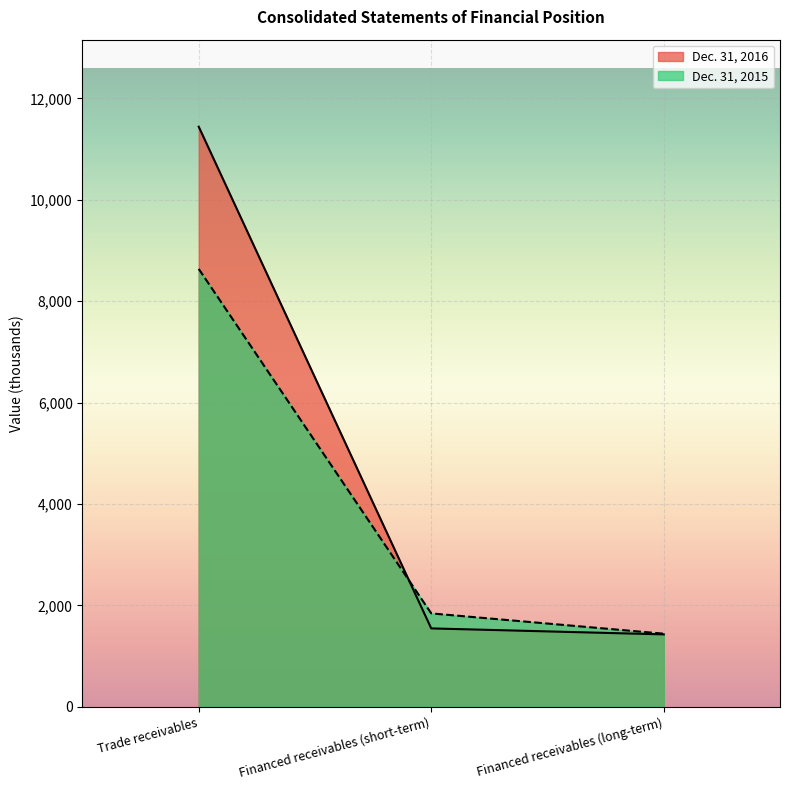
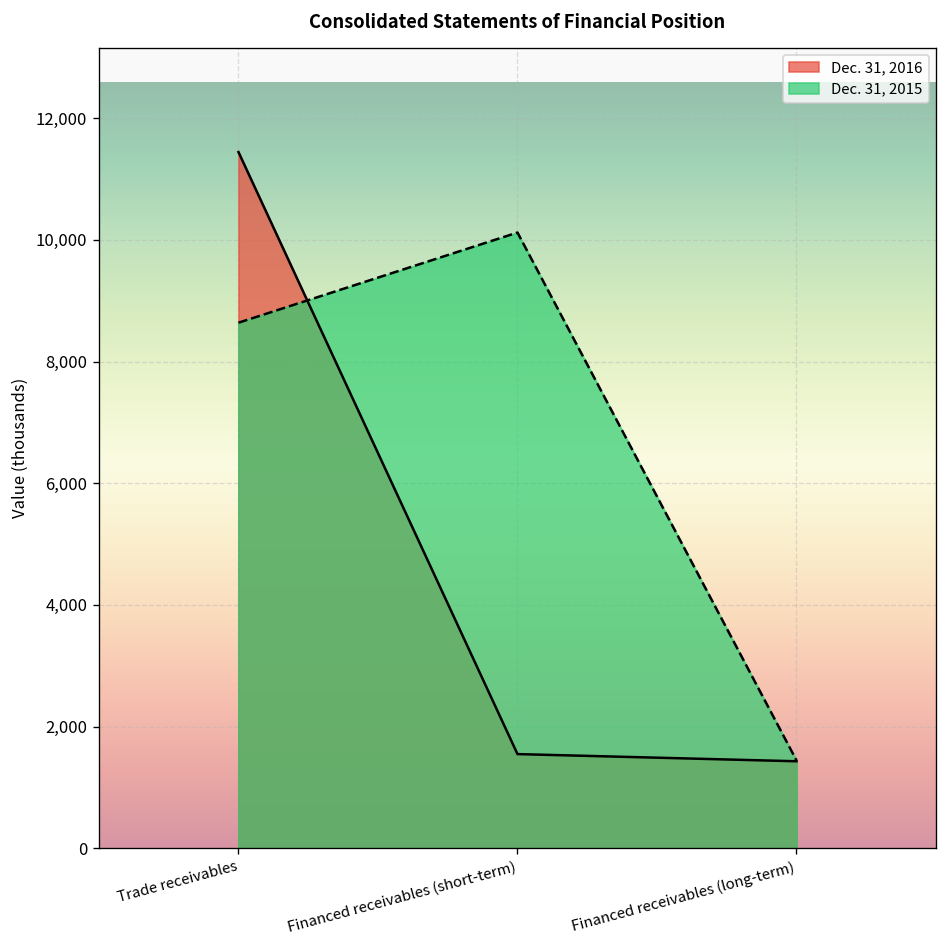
  {
    "Dec. 31, 2016": {
      "Trade receivables": "11,400",
      "Financed receivables (short-term)": "1,500"
    },
    "Dec. 31, 2015": {
      "Trade receivables": "8,600",
-     "Financed receivables (short-term)": "1,800"
+     "Financed receivables (short-term)": "10,100"
    }
  }
